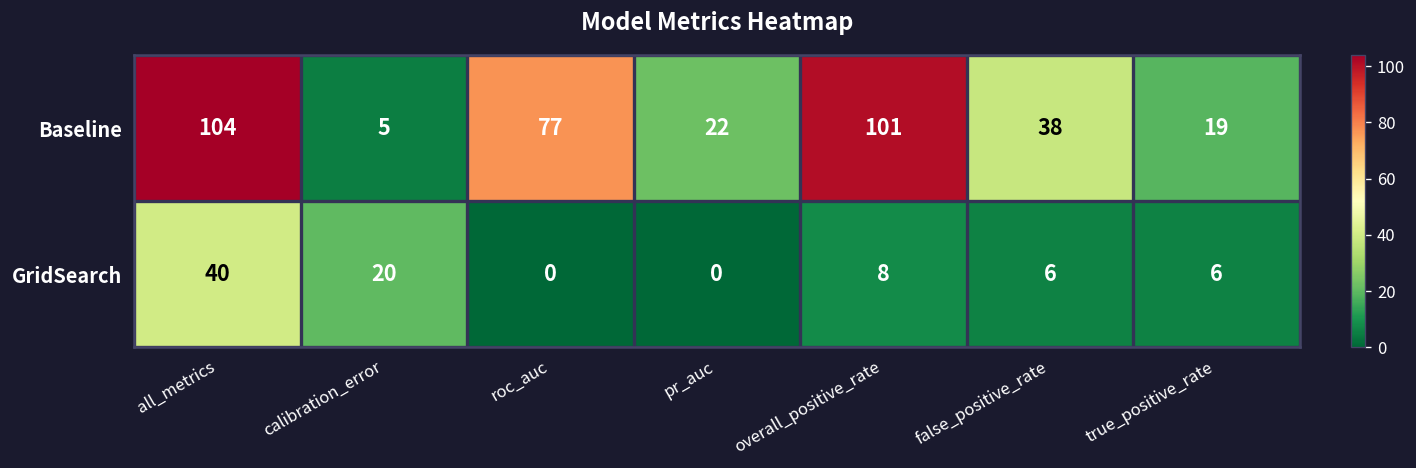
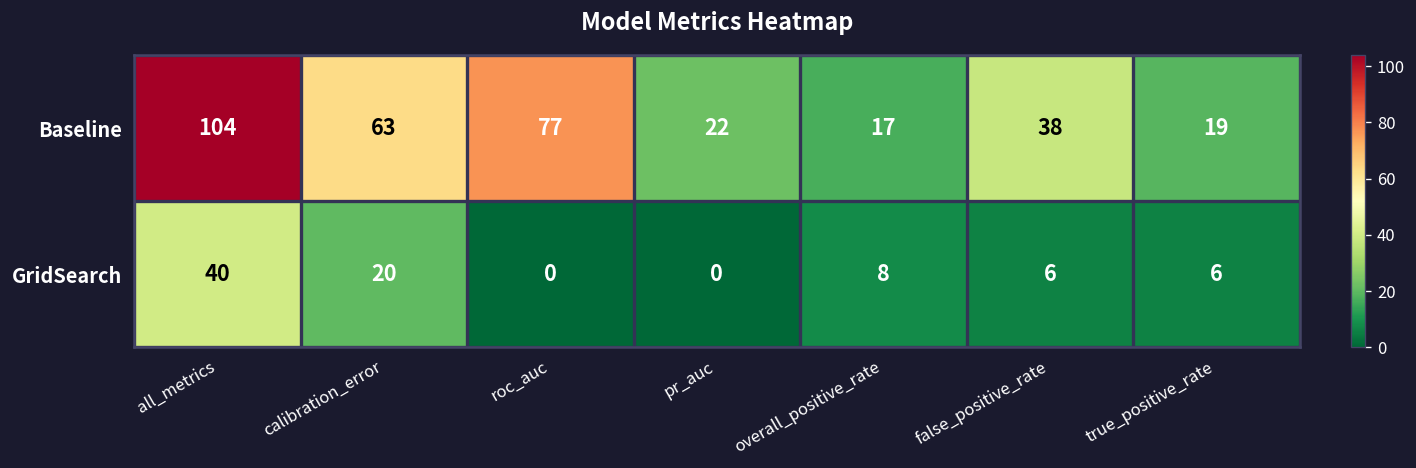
  {
    "Baseline": {
      "all_metrics": 104,
-     "calibration_error": 5,
+     "calibration_error": 63,
      "roc_auc": 77,
      "pr_auc": 22,
-     "overall_positive_rate": 101,
+     "overall_positive_rate": 17,
      "false_positive_rate": 38,
      "true_positive_rate": 19
    },
    "GridSearch": {
      "all_metrics": 40,
      "calibration_error": 20,
      "roc_auc": 0,
      "pr_auc": 0,
      "overall_positive_rate": 8,
      "false_positive_rate": 6,
      "true_positive_rate": 6
    }
  }
